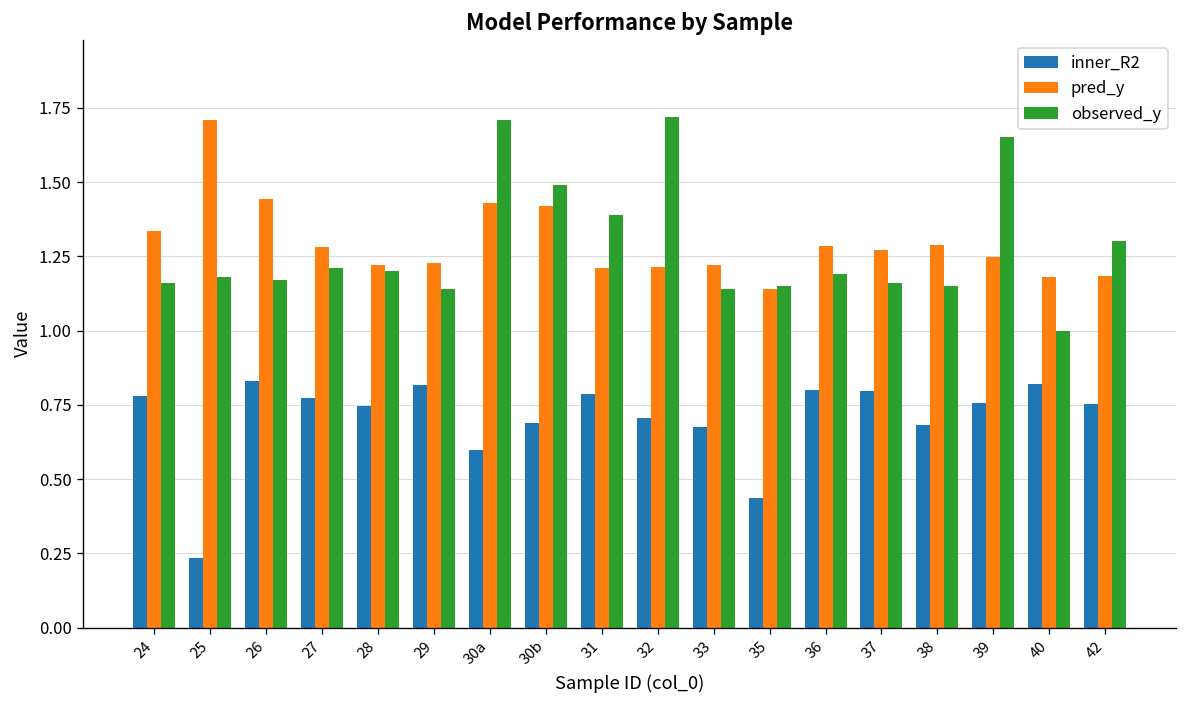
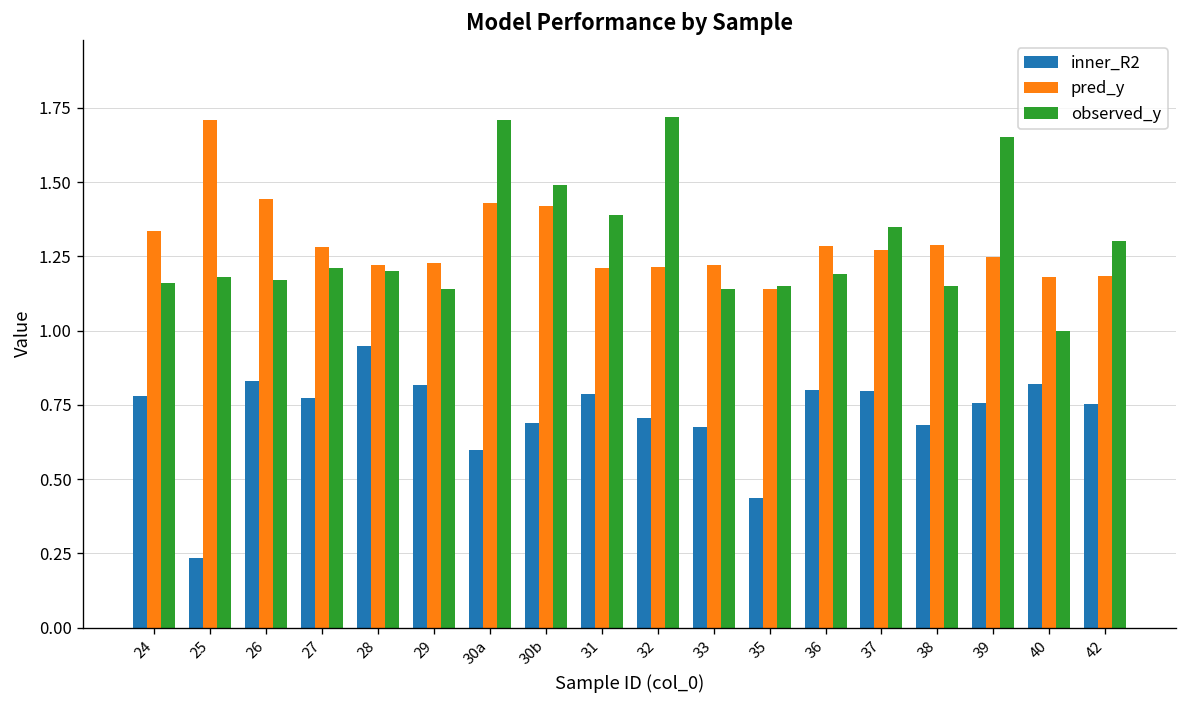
  {
    "inner_R2": {
      "24": 0.78,
      "25": 0.23,
      "26": 0.83,
      "27": 0.77,
-     "28": 0.75,
+     "28": 0.95,
      "29": 0.82,
      "30a": 0.60,
      "30b": 0.69,
      "31": 0.79,
      "32": 0.71,
      "33": 0.68,
      "35": 0.44,
      "36": 0.80,
      "37": 0.79,
      "38": 0.68,
      "39": 0.76,
      "40": 0.82,
      "42": 0.75
    },
    "pred_y": {
      "24": 1.34,
      "25": 1.71,
      "26": 1.44,
      "27": 1.28,
      "28": 1.22,
      "29": 1.23,
      "30a": 1.43,
      "30b": 1.42,
      "31": 1.21,
      "32": 1.21,
      "33": 1.22,
      "35": 1.14,
      "36": 1.28,
      "37": 1.27,
      "38": 1.29,
      "39": 1.25,
      "40": 1.18,
      "42": 1.18
    },
    "observed_y": {
      "24": 1.16,
      "25": 1.18,
      "26": 1.17,
      "27": 1.21,
      "28": 1.20,
      "29": 1.14,
      "30a": 1.71,
      "30b": 1.49,
      "31": 1.39,
      "32": 1.72,
      "33": 1.14,
      "35": 1.15,
      "36": 1.19,
-     "37": 1.16,
+     "37": 1.35,
      "38": 1.15,
      "39": 1.65,
      "40": 1.00,
      "42": 1.30
    }
  }
